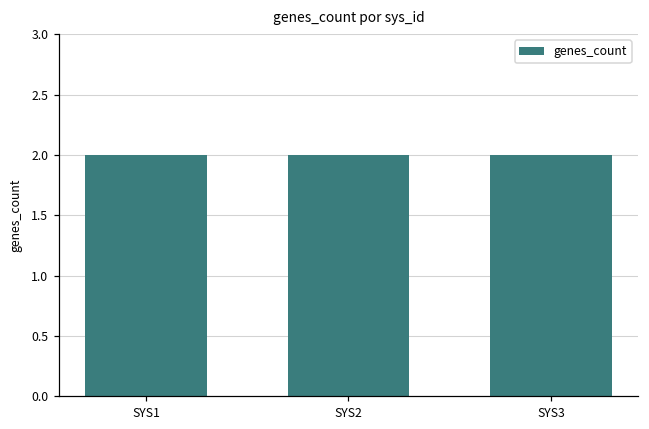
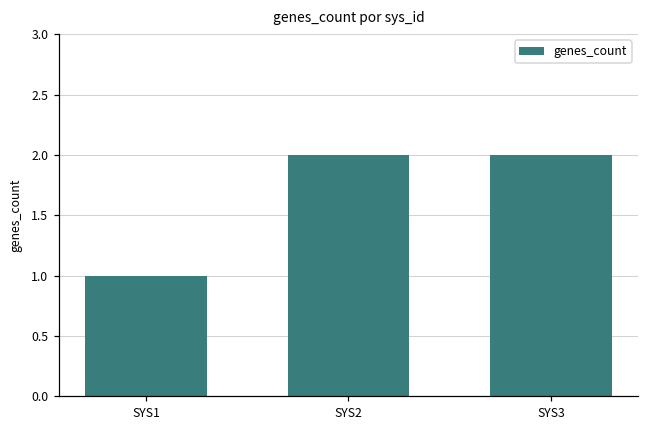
  {
-   "SYS1": 2,
+   "SYS1": 1,
    "SYS2": 2,
    "SYS3": 2
  }
